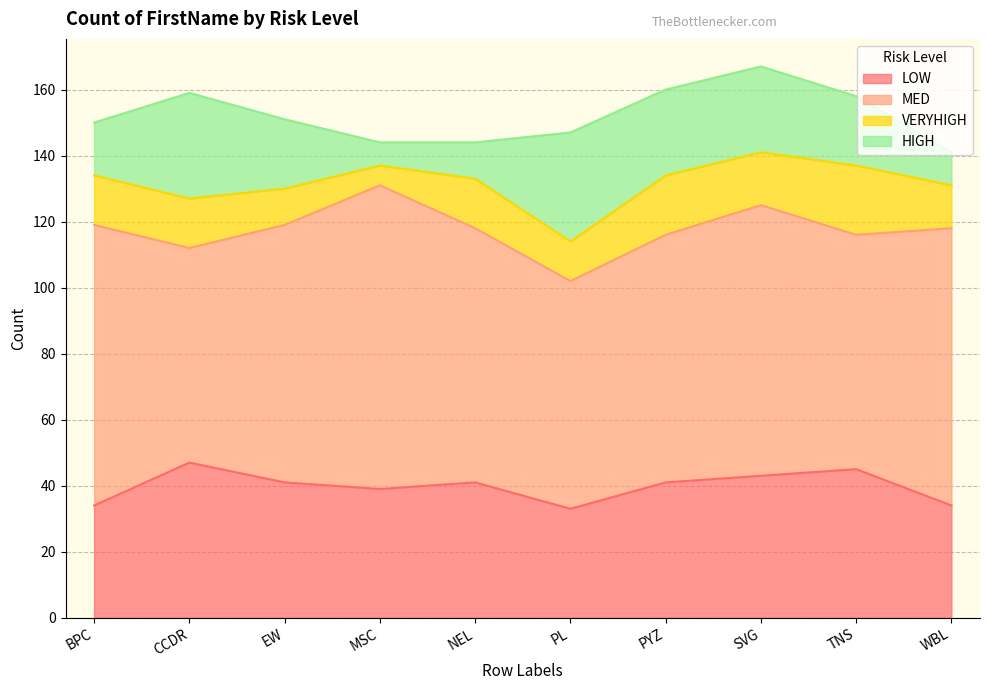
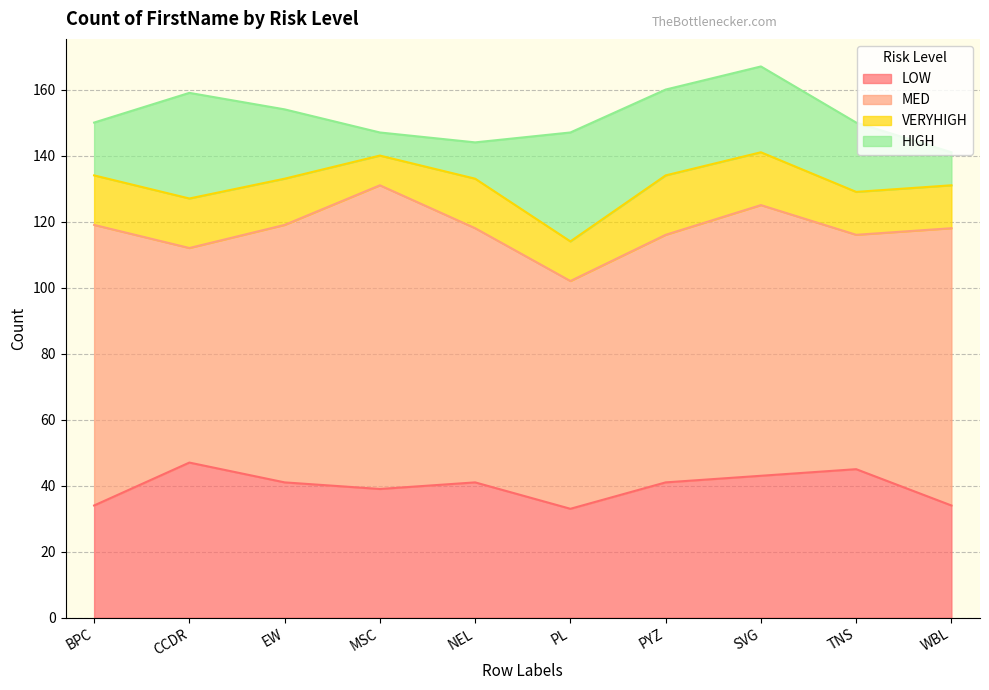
  {
    "VERYHIGH": {
      "BPC": 15,
      "CCDR": 15,
-     "EW": 11,
-     "MSC": 6,
+     "EW": 14,
+     "MSC": 9,
      "NEL": 15,
      "PL": 12,
      "PYZ": 18,
      "SVG": 16,
-     "TNS": 21,
+     "TNS": 13,
      "WBL": 13
    },
    "HIGH": {
      "BPC": 16,
      "CCDR": 32,
      "EW": 21,
      "MSC": 7,
      "NEL": 11,
      "PL": 33,
      "PYZ": 26,
      "SVG": 26,
      "TNS": 21
    }
  }
